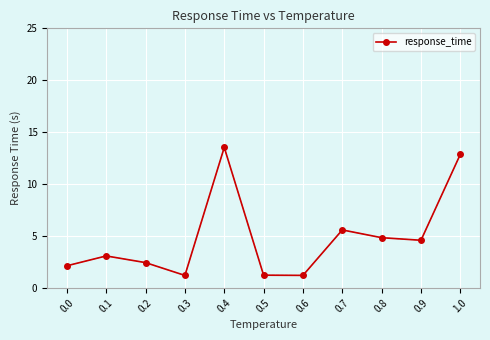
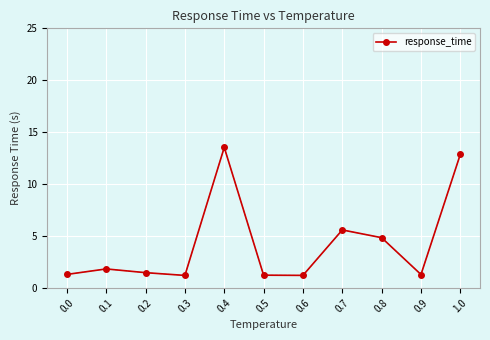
  {
-   "0.0": 2.1,
-   "0.1": 3.1,
-   "0.2": 2.4,
+   "0.0": 1.3,
+   "0.1": 1.8,
+   "0.2": 1.5,
    "0.3": 1.2,
    "0.4": 13.5,
    "0.5": 1.2,
    "0.6": 1.2,
    "0.7": 5.6,
    "0.8": 4.8,
-   "0.9": 4.6,
+   "0.9": 1.3,
    "1.0": 12.9
  }
